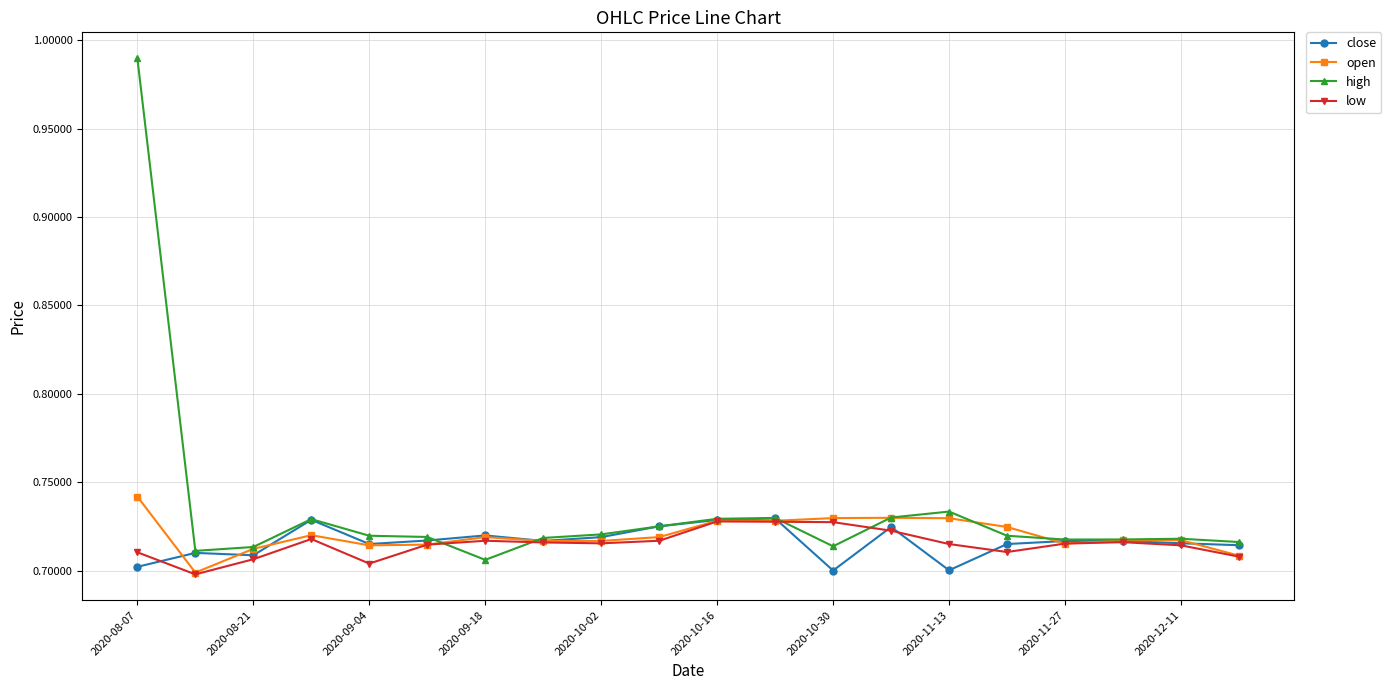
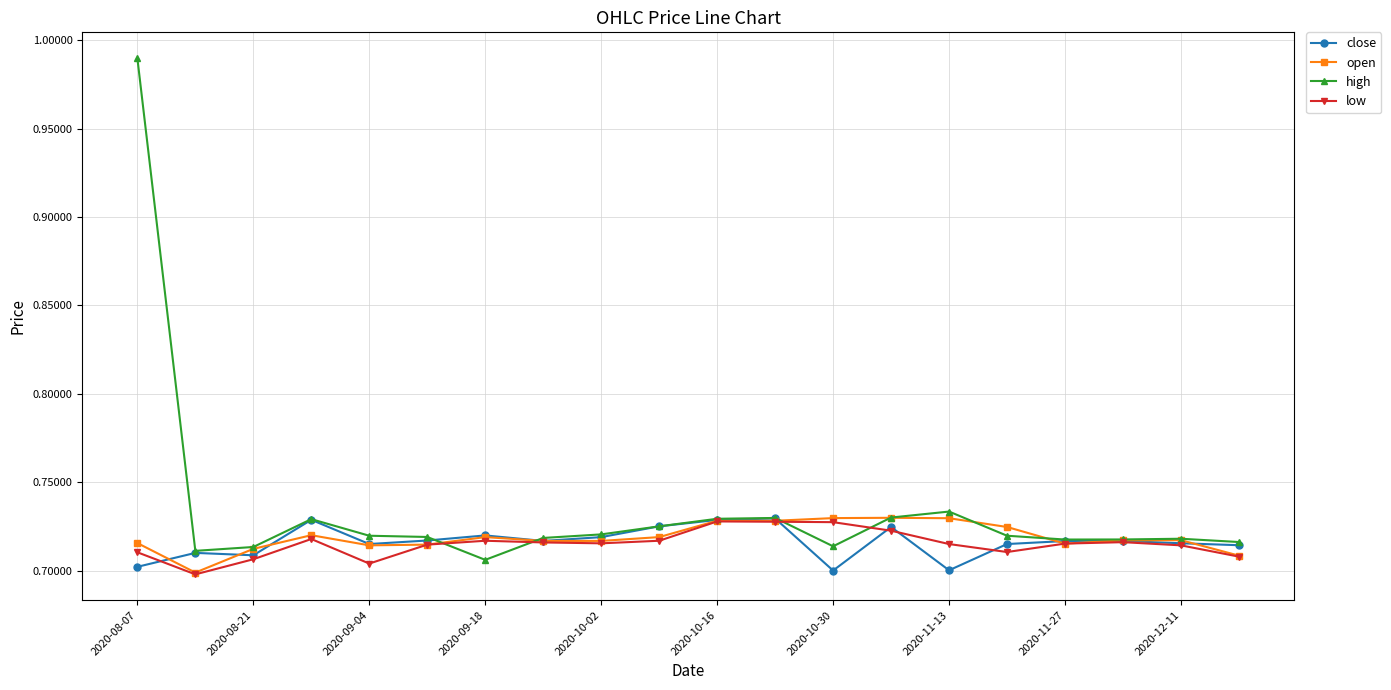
  {
    "close": {
      "2020-08-07": 0.702,
      "2020-08-21": 0.709,
      "2020-10-02": 0.719,
      "2020-10-30": 0.700,
      "2020-11-13": 0.700
    },
    "open": {
-     "2020-08-07": 0.742,
+     "2020-08-07": 0.716,
      "2020-10-30": 0.730,
      "2020-11-13": 0.730
    },
    "high": {
      "2020-08-07": 0.990,
      "2020-09-04": 0.720,
      "2020-09-18": 0.706,
      "2020-10-02": 0.720,
      "2020-10-30": 0.714,
      "2020-11-13": 0.733
    },
    "low": {
      "2020-08-07": 0.710,
      "2020-08-21": 0.706,
      "2020-09-04": 0.704,
      "2020-09-18": 0.717,
      "2020-10-30": 0.727,
      "2020-11-13": 0.715
    }
  }
